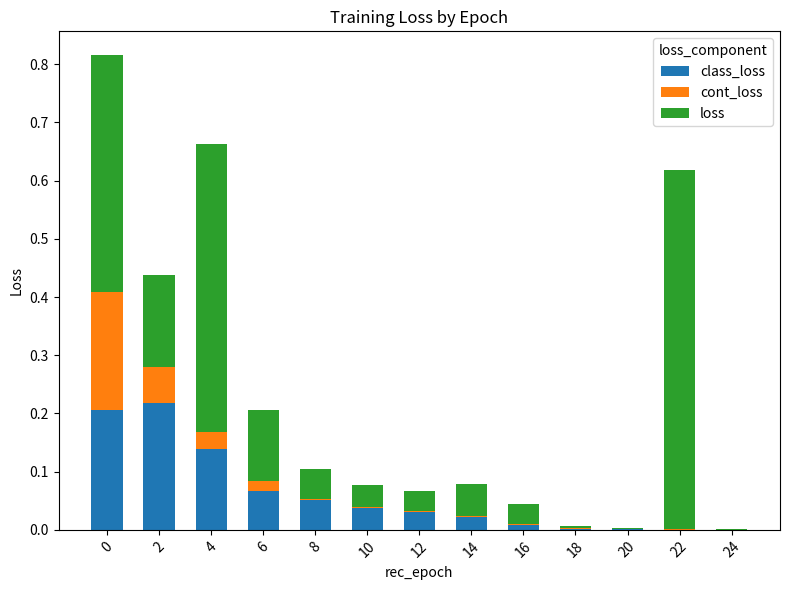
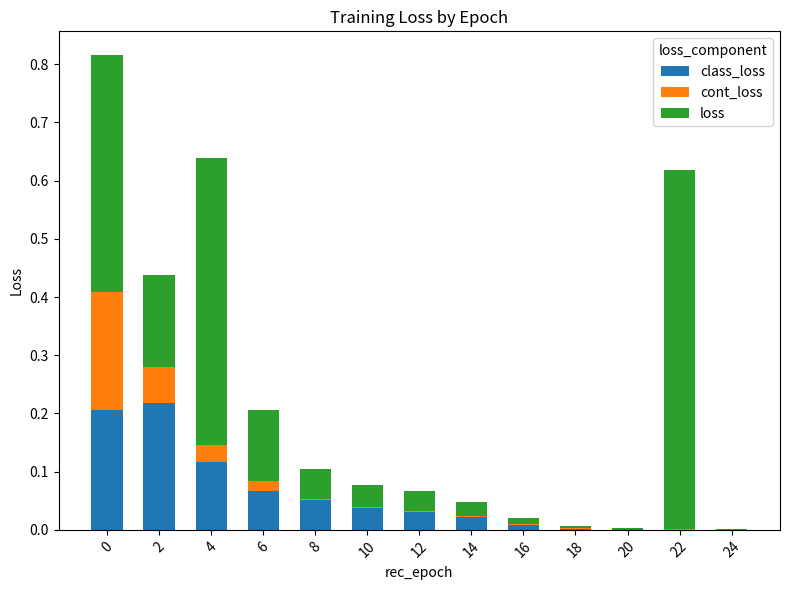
  {
    "class_loss": {
      "0": 0.21,
      "2": 0.22,
-     "4": 0.14,
+     "4": 0.12,
      "6": 0.07,
      "8": 0.05,
      "10": 0.04,
      "12": 0.03,
      "14": 0.02,
      "16": 0.01
    },
    "cont_loss": {
      "0": 0.20,
      "2": 0.06,
      "4": 0.03,
      "6": 0.02
    },
    "loss": {
      "0": 0.41,
      "2": 0.16,
      "4": 0.49,
      "6": 0.12,
      "8": 0.05,
      "10": 0.04,
      "12": 0.03,
-     "14": 0.06,
-     "16": 0.03,
+     "14": 0.02,
+     "16": 0.01,
      "22": 0.62
    }
  }
